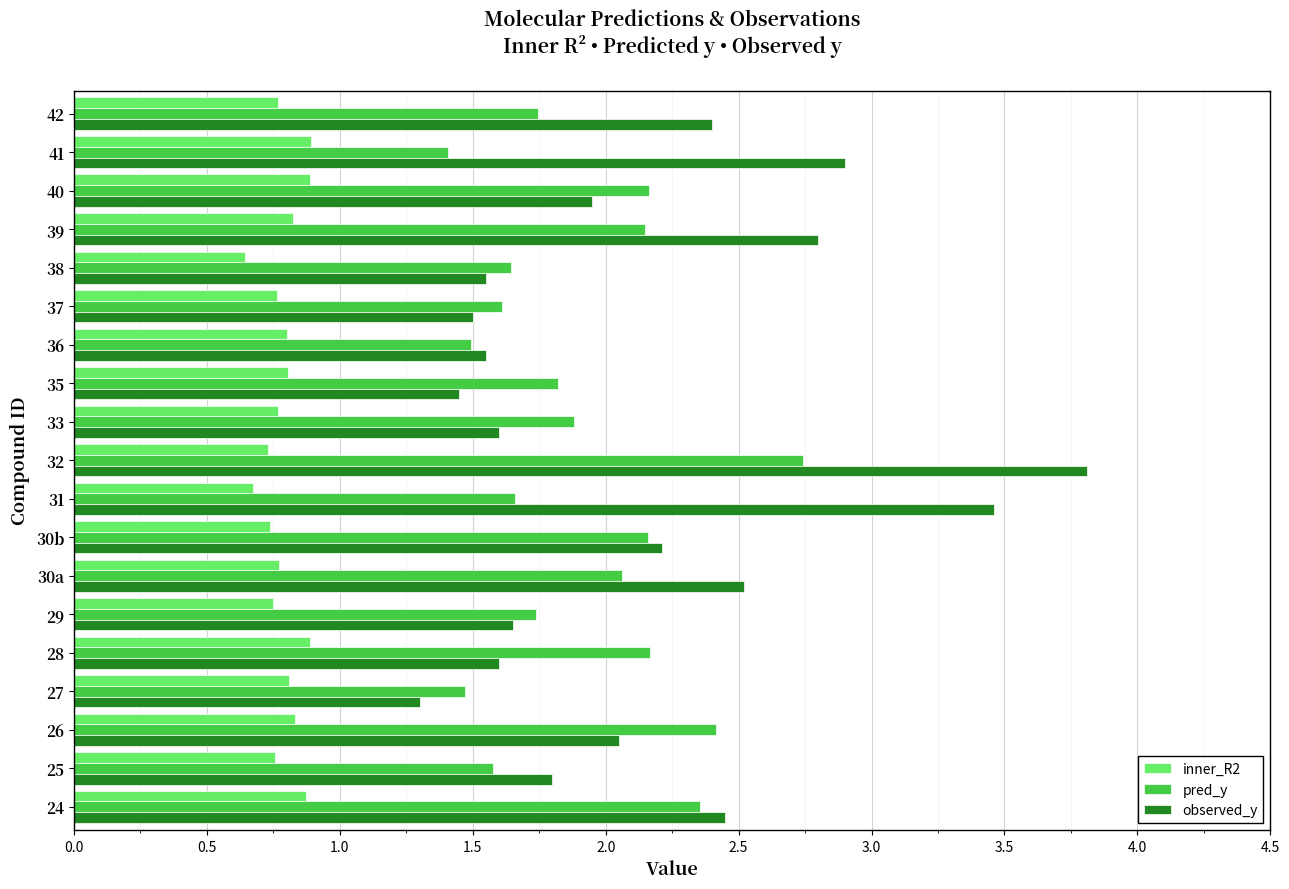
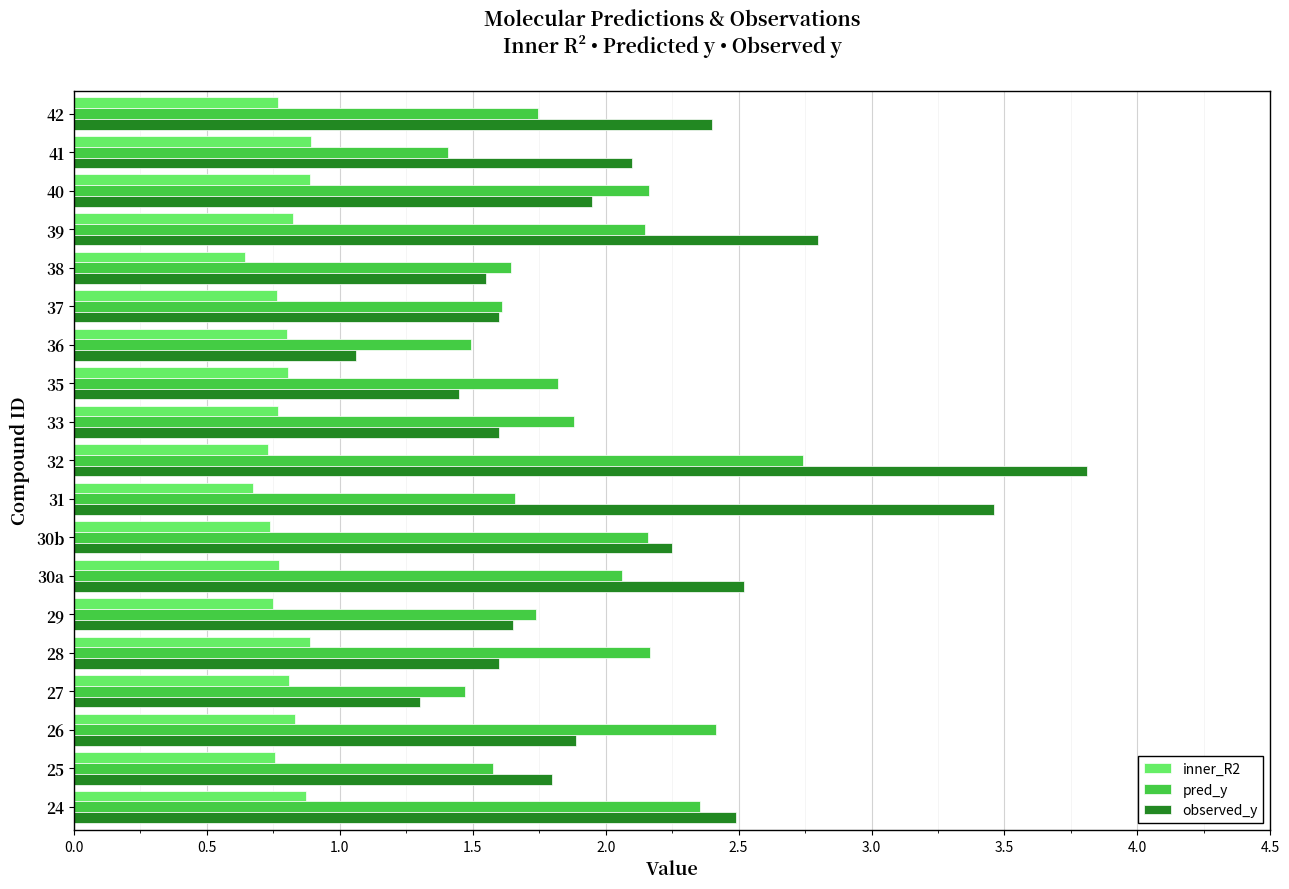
  {
    "observed_y": {
      "42": 2.40,
-     "41": 2.9,
+     "41": 2.1,
      "40": 1.95,
      "39": 2.80,
      "38": 1.55,
-     "37": 1.5,
-     "36": 1.55,
+     "37": 1.6,
+     "36": 1.06,
      "35": 1.45,
      "33": 1.60,
      "32": 3.81,
      "31": 3.46,
-     "30b": 2.21,
+     "30b": 2.25,
      "30a": 2.52,
      "29": 1.65,
      "28": 1.60,
      "27": 1.30,
-     "26": 2.05,
+     "26": 1.89,
      "25": 1.80,
-     "24": 2.45
+     "24": 2.49
    }
  }
